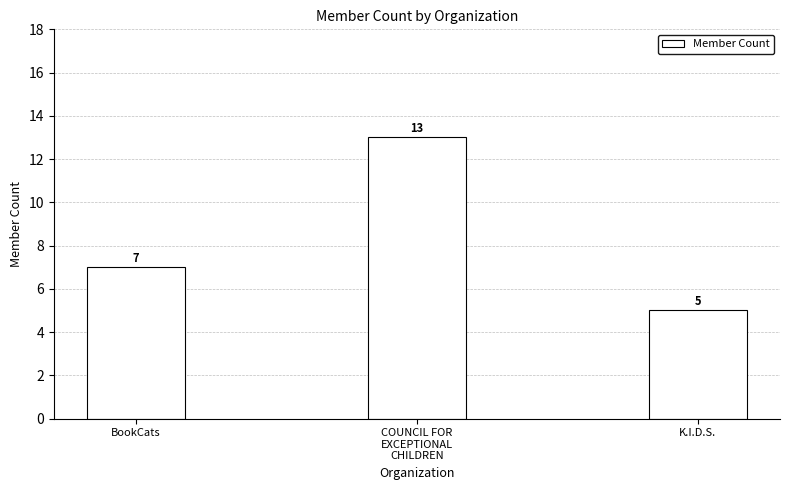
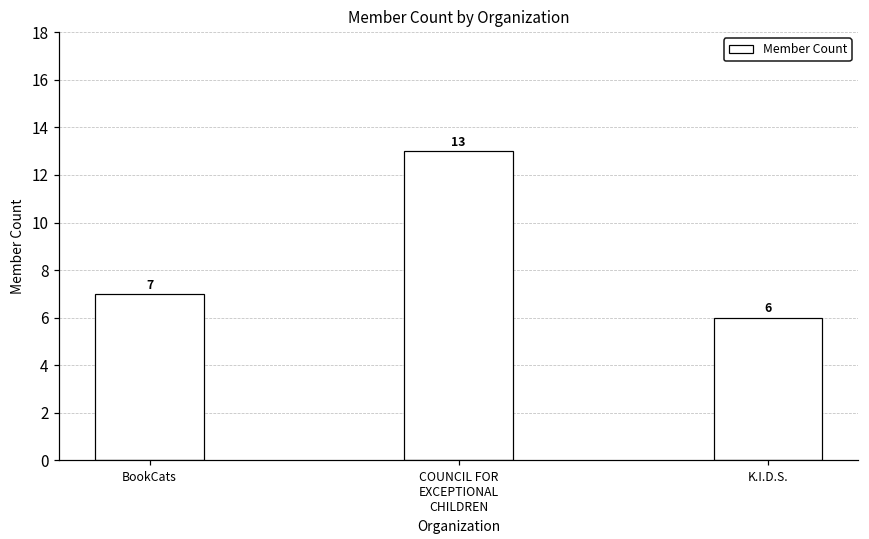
  {
    "BookCats": 7,
    "COUNCIL FOR EXCEPTIONAL CHILDREN": 13,
-   "K.I.D.S.": 5
+   "K.I.D.S.": 6
  }
